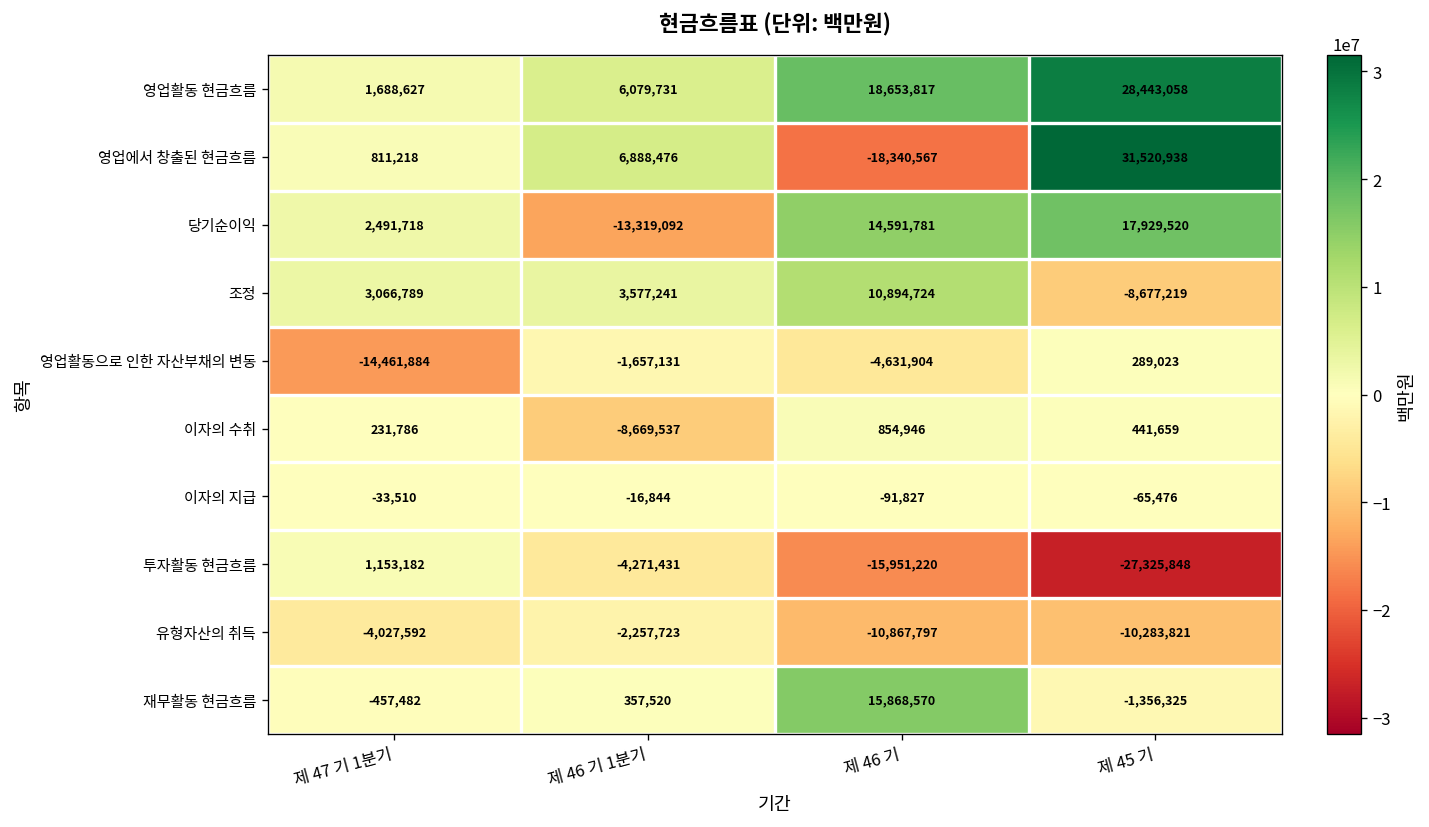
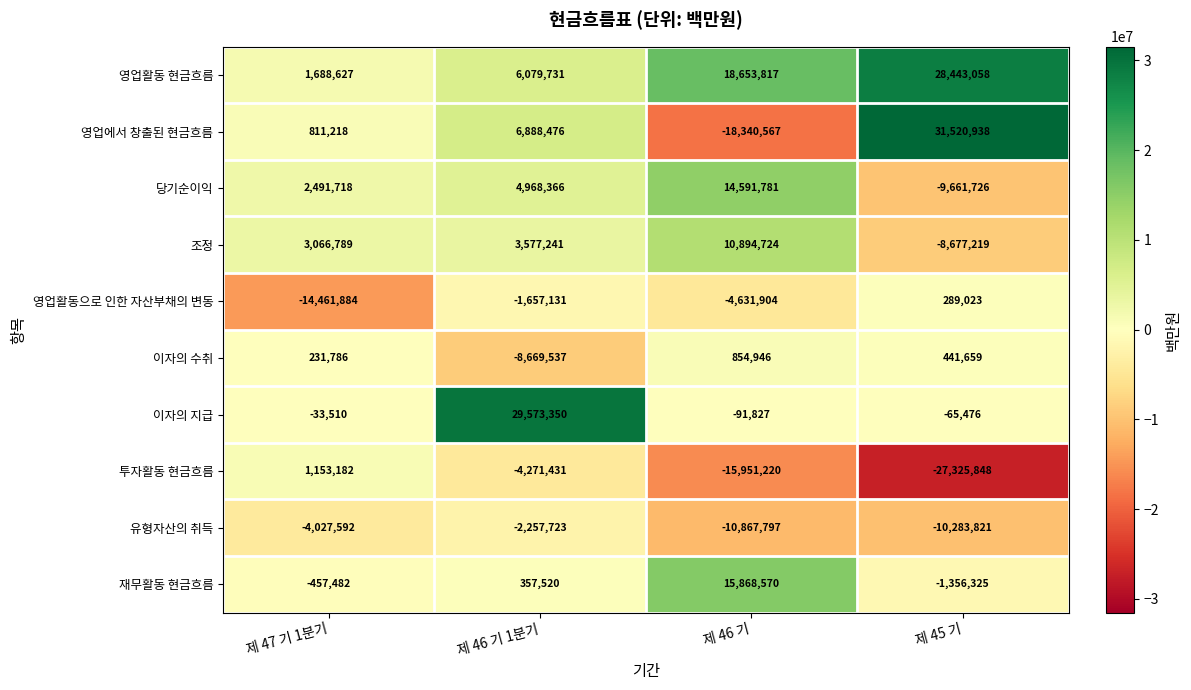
  {
    "영업활동 현금흐름": {
      "제 47 기 1분기": "1,688,627",
      "제 46 기 1분기": "6,079,731",
      "제 46 기": "18,653,817",
      "제 45 기": "28,443,058"
    },
    "영업에서 창출된 현금흐름": {
      "제 47 기 1분기": "811,218",
      "제 46 기 1분기": "6,888,476",
      "제 46 기": "-18,340,567",
      "제 45 기": "31,520,938"
    },
    "당기순이익": {
      "제 47 기 1분기": "2,491,718",
-     "제 46 기 1분기": "-13,319,092",
+     "제 46 기 1분기": "4,968,366",
      "제 46 기": "14,591,781",
-     "제 45 기": "17,929,520"
+     "제 45 기": "-9,661,726"
    },
    "조정": {
      "제 47 기 1분기": "3,066,789",
      "제 46 기 1분기": "3,577,241",
      "제 46 기": "10,894,724",
      "제 45 기": "-8,677,219"
    },
    "영업활동으로 인한 자산부채의 변동": {
      "제 47 기 1분기": "-14,461,884",
      "제 46 기 1분기": "-1,657,131",
      "제 46 기": "-4,631,904",
      "제 45 기": "289,023"
    },
    "이자의 수취": {
      "제 47 기 1분기": "231,786",
      "제 46 기 1분기": "-8,669,537",
      "제 46 기": "854,946",
      "제 45 기": "441,659"
    },
    "이자의 지급": {
      "제 47 기 1분기": "-33,510",
-     "제 46 기 1분기": "-16,844",
+     "제 46 기 1분기": "29,573,350",
      "제 46 기": "-91,827",
      "제 45 기": "-65,476"
    },
    "투자활동 현금흐름": {
      "제 47 기 1분기": "1,153,182",
      "제 46 기 1분기": "-4,271,431",
      "제 46 기": "-15,951,220",
      "제 45 기": "-27,325,848"
    },
    "유형자산의 취득": {
      "제 47 기 1분기": "-4,027,592",
      "제 46 기 1분기": "-2,257,723",
      "제 46 기": "-10,867,797",
      "제 45 기": "-10,283,821"
    },
    "재무활동 현금흐름": {
      "제 47 기 1분기": "-457,482",
      "제 46 기 1분기": "357,520",
      "제 46 기": "15,868,570",
      "제 45 기": "-1,356,325"
    }
  }
